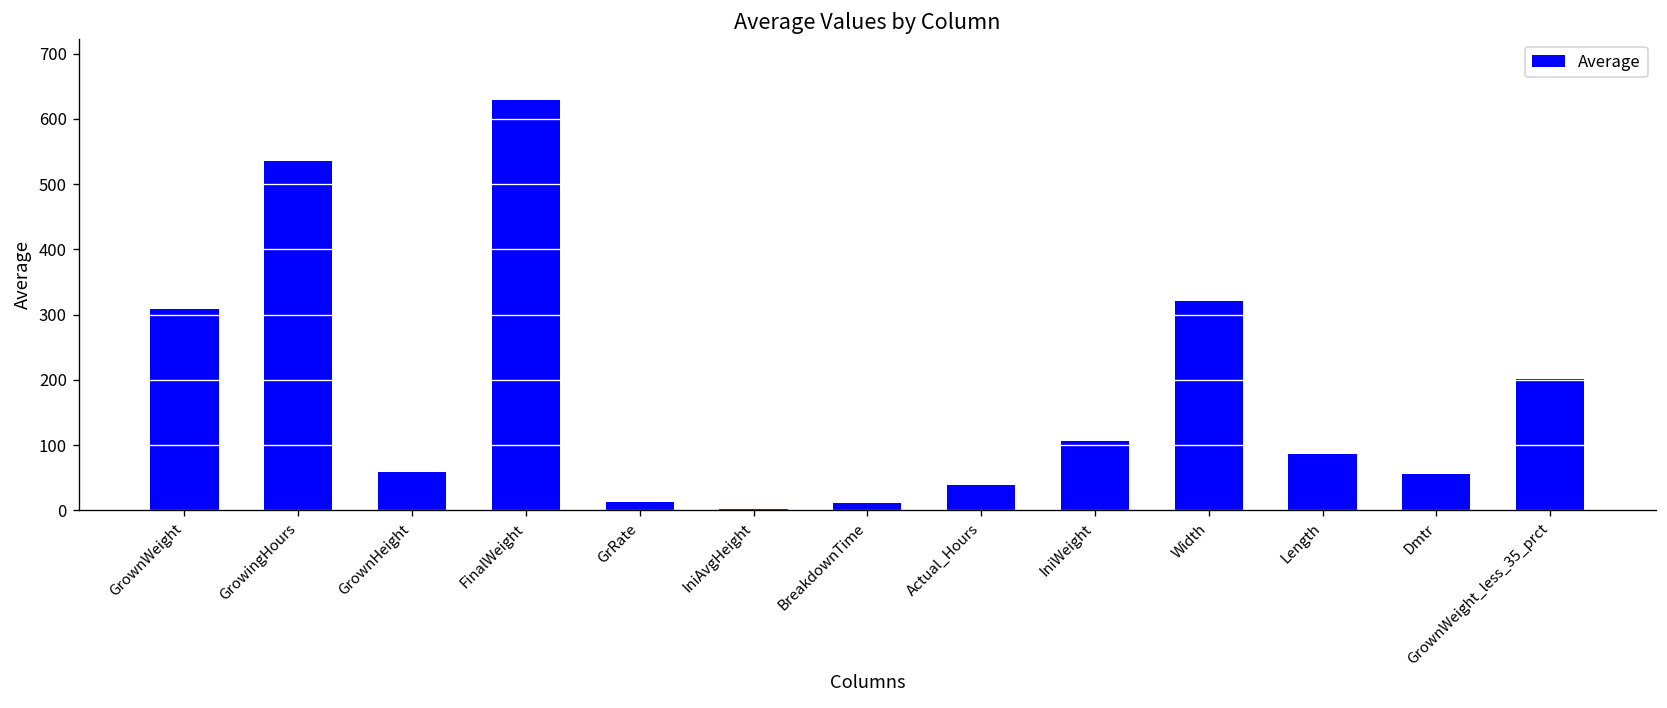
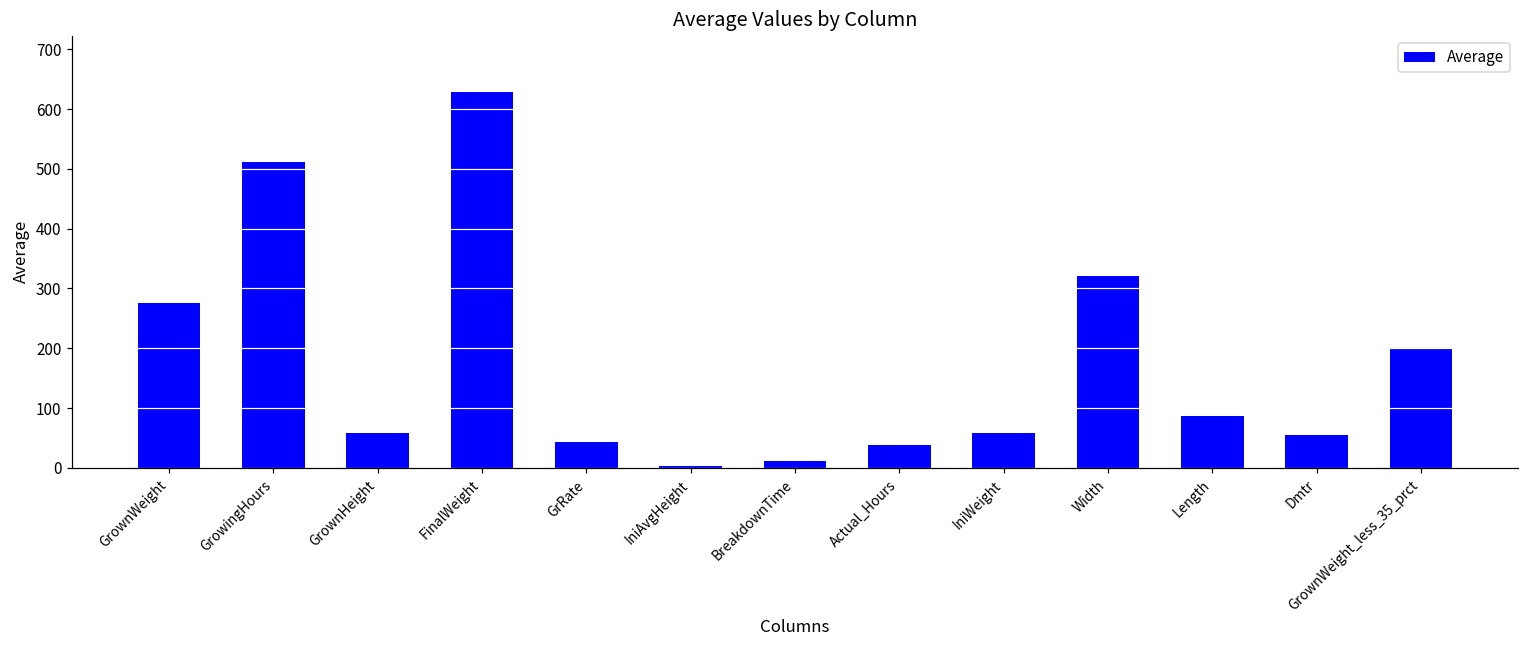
  {
-   "GrownWeight": 310,
-   "GrowingHours": 540,
+   "GrownWeight": 280,
+   "GrowingHours": 510,
    "GrownHeight": 60,
    "FinalWeight": 630,
-   "GrRate": 10,
+   "GrRate": 40,
    "BreakdownTime": 10,
    "Actual_Hours": 40,
-   "IniWeight": 110,
+   "IniWeight": 60,
    "Width": 320,
    "Length": 90,
    "Dmtr": 60,
    "GrownWeight_less_35_prct": 200
  }
